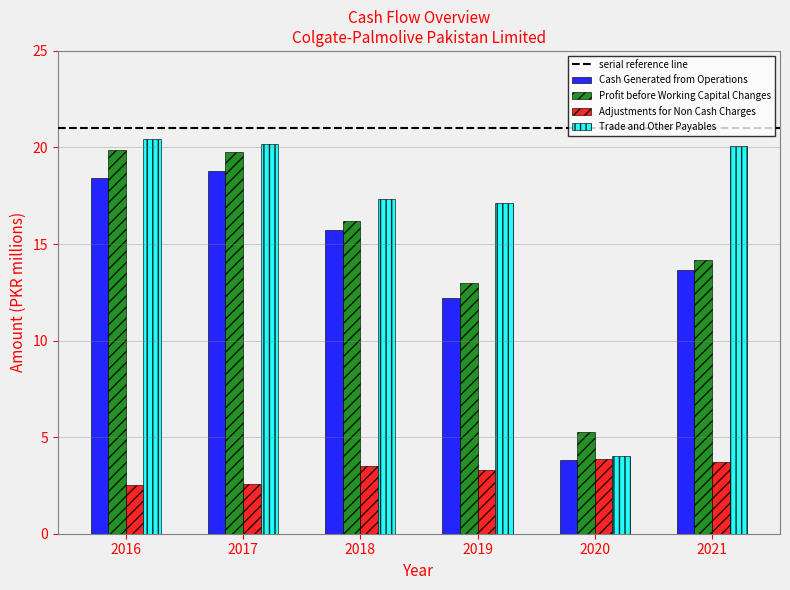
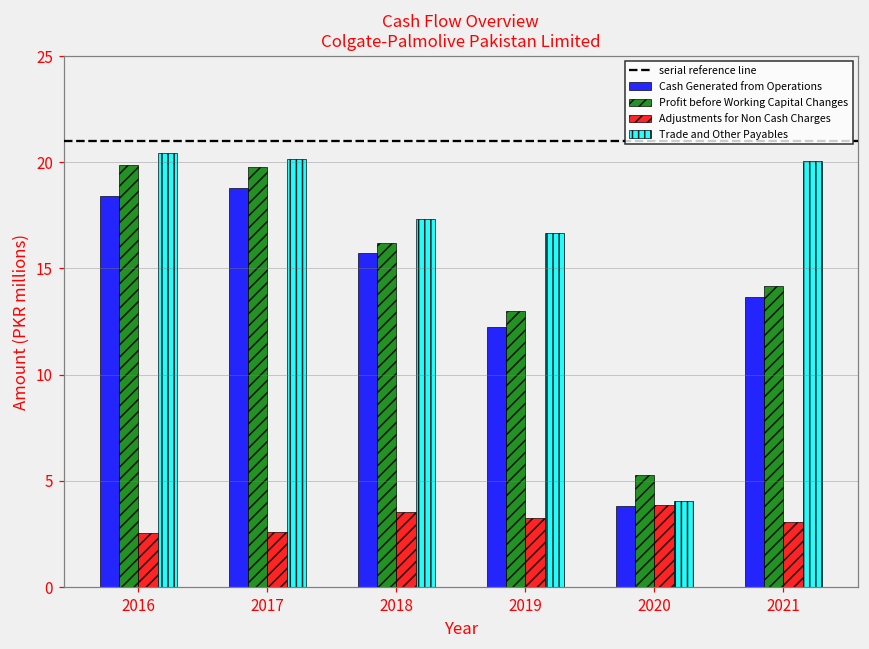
  {
    "Cash Generated from Operations": {
      "2016": 18.4,
      "2017": 18.8,
      "2018": 15.7,
      "2019": 12.2,
      "2020": 3.8,
      "2021": 13.7
    },
    "Profit before Working Capital Changes": {
      "2016": 19.9,
      "2017": 19.8,
      "2018": 16.2,
      "2019": 13.0,
      "2020": 5.3,
      "2021": 14.2
    },
    "Adjustments for Non Cash Charges": {
      "2016": 2.5,
      "2017": 2.6,
      "2018": 3.5,
      "2019": 3.3,
      "2020": 3.8,
-     "2021": 3.7
+     "2021": 3.0
    },
    "Trade and Other Payables": {
      "2016": 20.4,
      "2017": 20.2,
      "2018": 17.3,
-     "2019": 17.1,
+     "2019": 16.7,
      "2020": 4.0,
      "2021": 20.1
    }
  }
